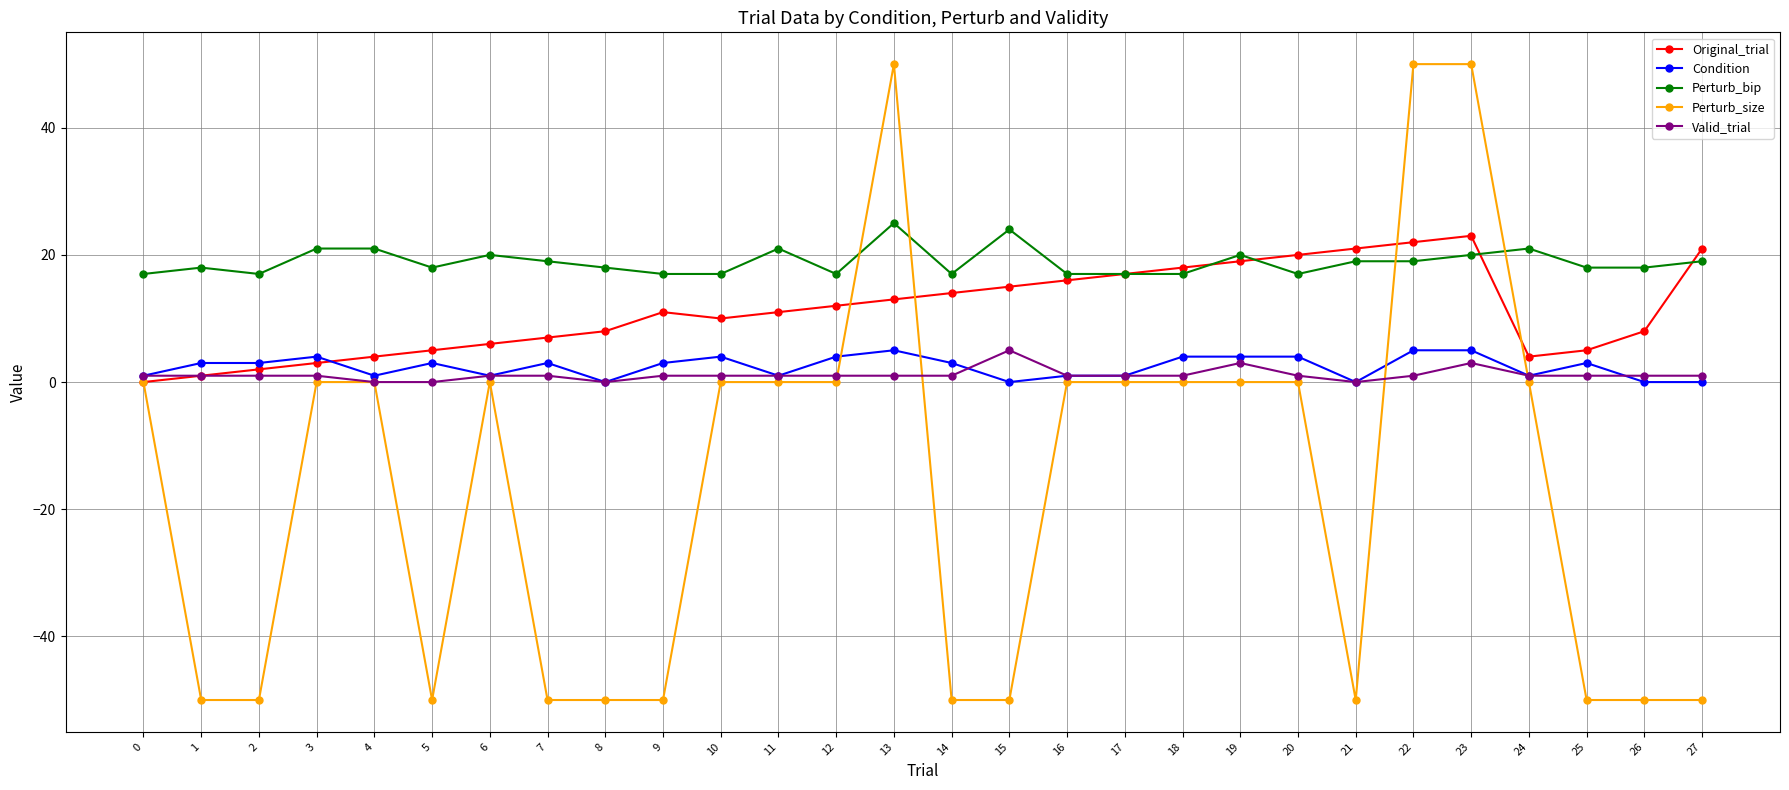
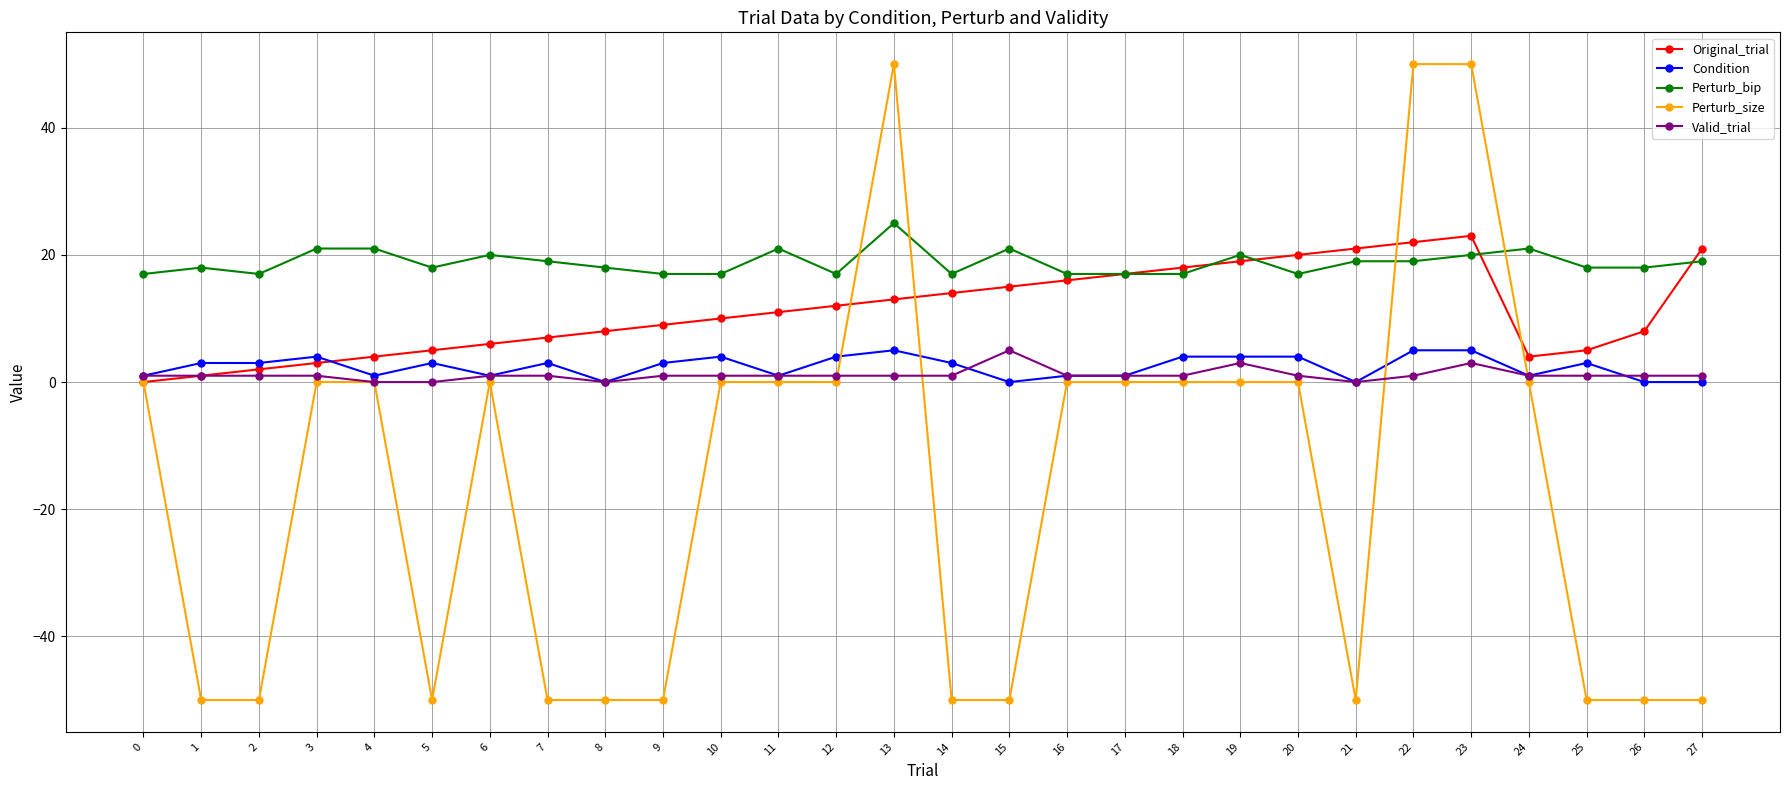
  {
    "Original_trial": {
      "2": 2,
      "3": 3,
      "4": 4,
      "5": 5,
      "6": 6,
      "7": 7,
      "8": 8,
-     "9": 11,
+     "9": 9,
      "10": 10,
      "11": 11,
      "12": 12,
      "13": 13,
      "14": 14,
      "15": 15,
      "16": 16,
      "18": 18,
      "19": 19,
      "20": 20,
      "21": 21,
      "22": 22,
      "23": 23,
      "24": 4,
      "25": 5,
      "26": 8,
      "27": 21
    },
    "Condition": {
      "1": 3,
      "2": 3,
      "3": 4,
      "4": 1,
      "5": 3,
      "7": 3,
      "9": 3,
      "10": 4,
      "12": 4,
      "13": 5,
      "14": 3,
      "15": 0,
      "18": 4,
      "19": 4,
      "20": 4,
      "22": 5,
      "23": 5,
      "25": 3,
      "26": 0,
      "27": 0
    },
    "Perturb_bip": {
      "0": 17,
      "1": 18,
      "2": 17,
      "3": 21,
      "4": 21,
      "5": 18,
      "6": 20,
      "7": 19,
      "8": 18,
      "9": 17,
      "10": 17,
      "11": 21,
      "12": 17,
      "13": 25,
      "14": 17,
-     "15": 24,
+     "15": 21,
      "16": 17,
      "18": 17,
      "19": 20,
      "20": 17,
      "21": 19,
      "22": 19,
      "23": 20,
      "24": 21,
      "25": 18,
      "26": 18,
      "27": 19
    },
    "Perturb_size": {
      "1": -50,
      "2": -50,
      "3": 0,
      "5": -50,
      "6": 0,
      "7": -50,
      "8": -50,
      "9": -50,
      "10": 0,
      "11": 0,
      "12": 0,
      "13": 50,
      "14": -50,
      "15": -50,
      "16": 0,
      "17": 0,
      "18": 0,
      "19": 0,
      "20": 0,
      "21": -50,
      "22": 50,
      "23": 50,
      "24": 0,
      "25": -50,
      "26": -50,
      "27": -50
    },
    "Valid_trial": {
      "2": 1,
      "3": 1,
      "5": 0,
      "7": 1,
      "9": 1,
      "10": 1,
      "12": 1,
      "13": 1,
      "14": 1,
      "15": 5,
      "18": 1,
      "19": 3,
      "20": 1,
      "22": 1,
      "23": 3,
      "25": 1,
      "26": 1,
      "27": 1
    }
  }
